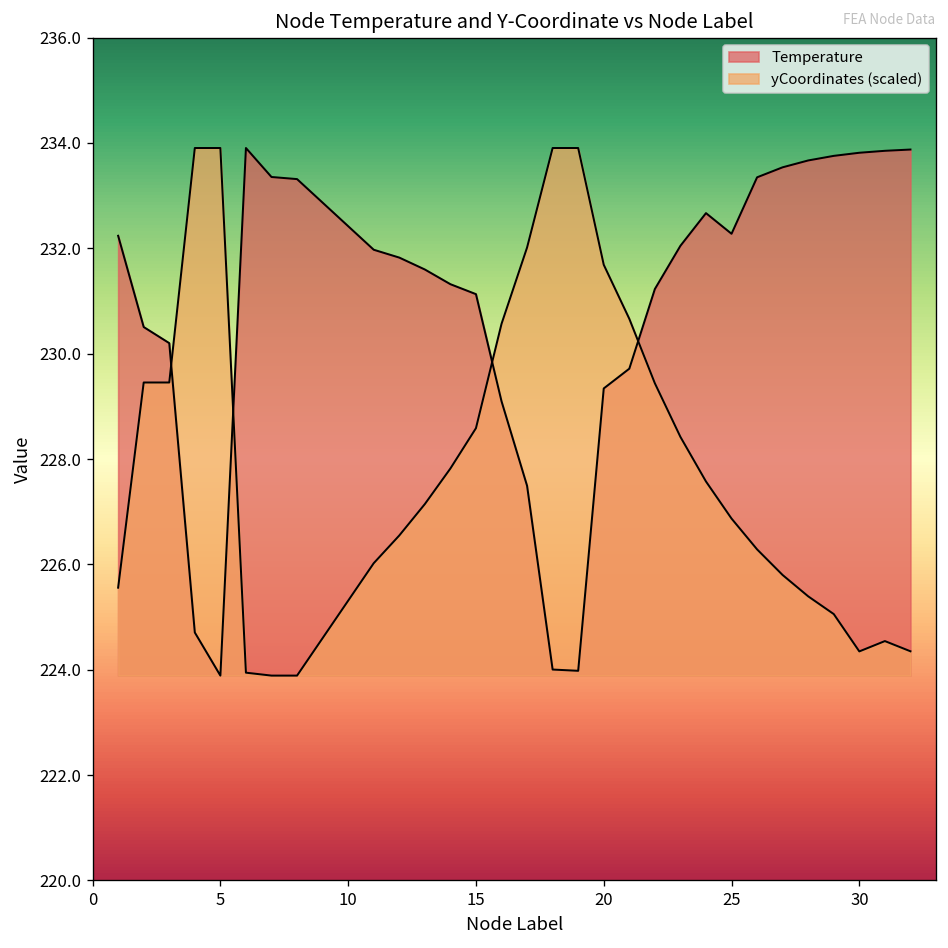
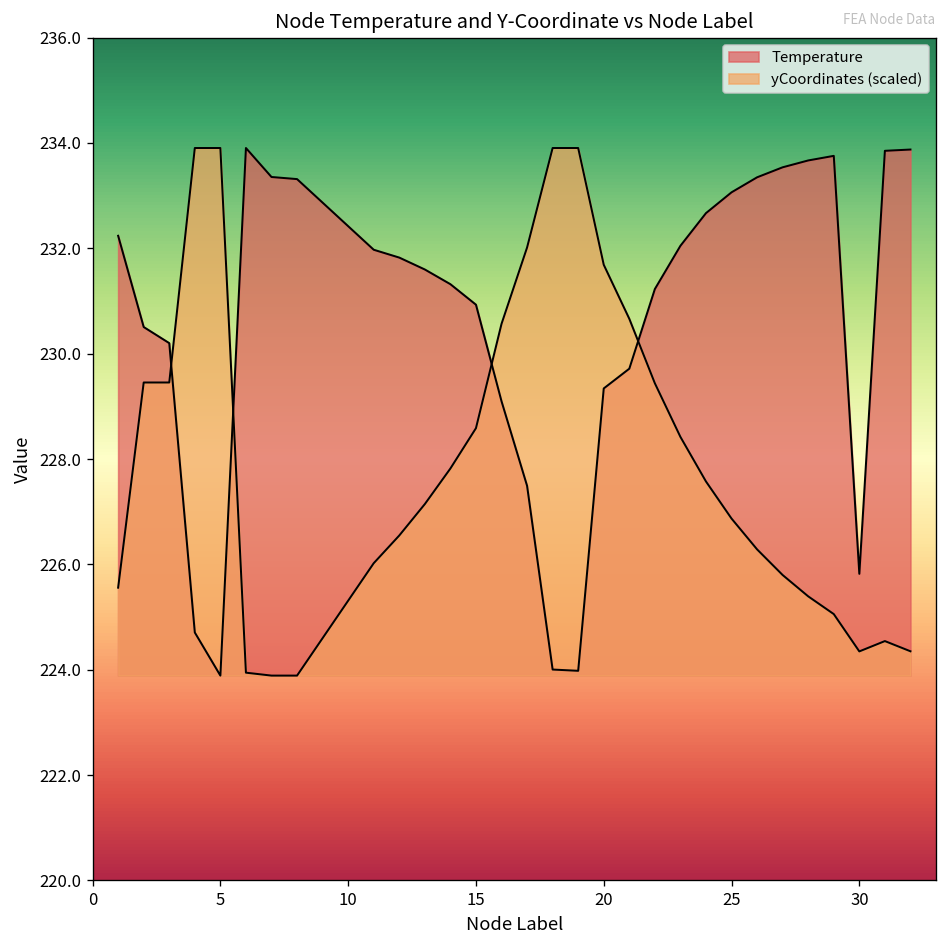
  {
    "Temperature": {
      "5": 223.9,
-     "15": 231.1,
+     "15": 230.9,
      "20": 229.3,
-     "25": 232.3,
-     "30": 233.8
+     "25": 233.1,
+     "30": 225.8
    },
    "yCoordinates (scaled)": {
      "5": 233.9,
      "15": 228.6,
      "20": 231.7,
      "25": 226.9,
      "30": 224.3
    }
  }
